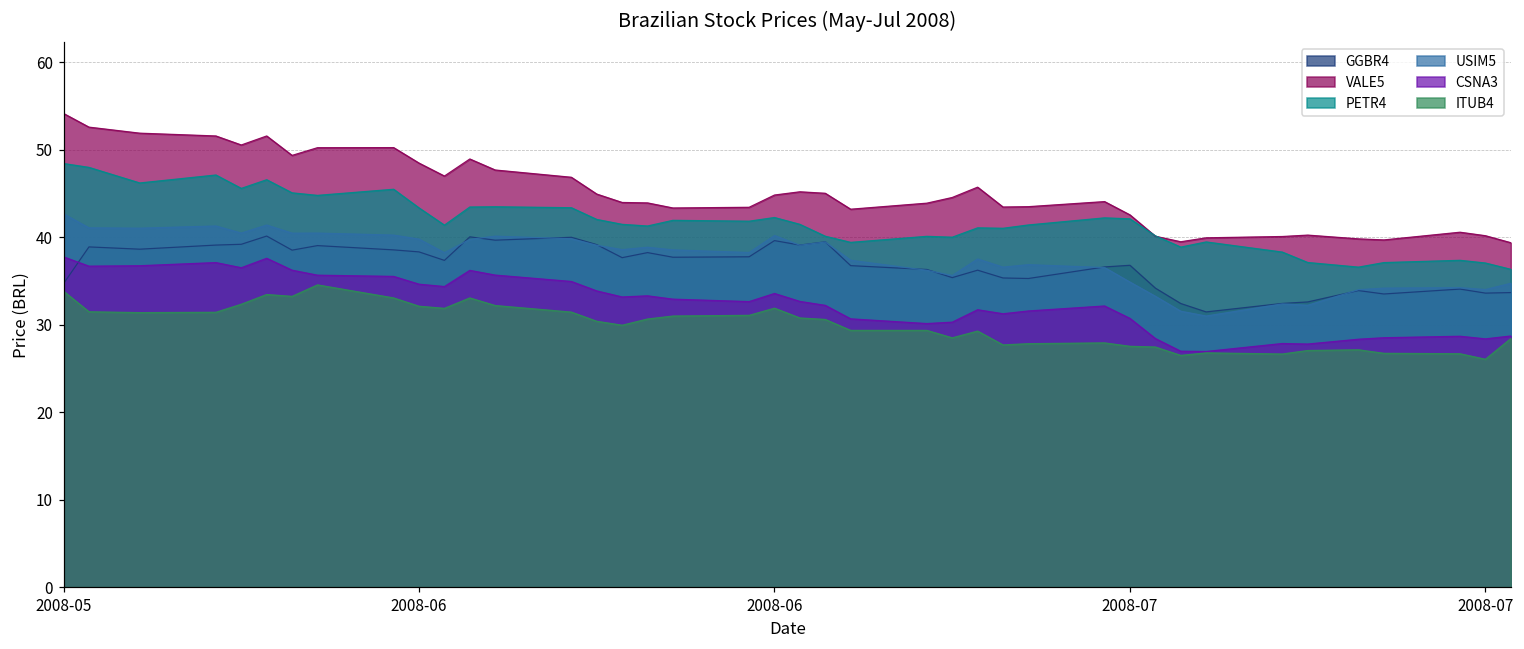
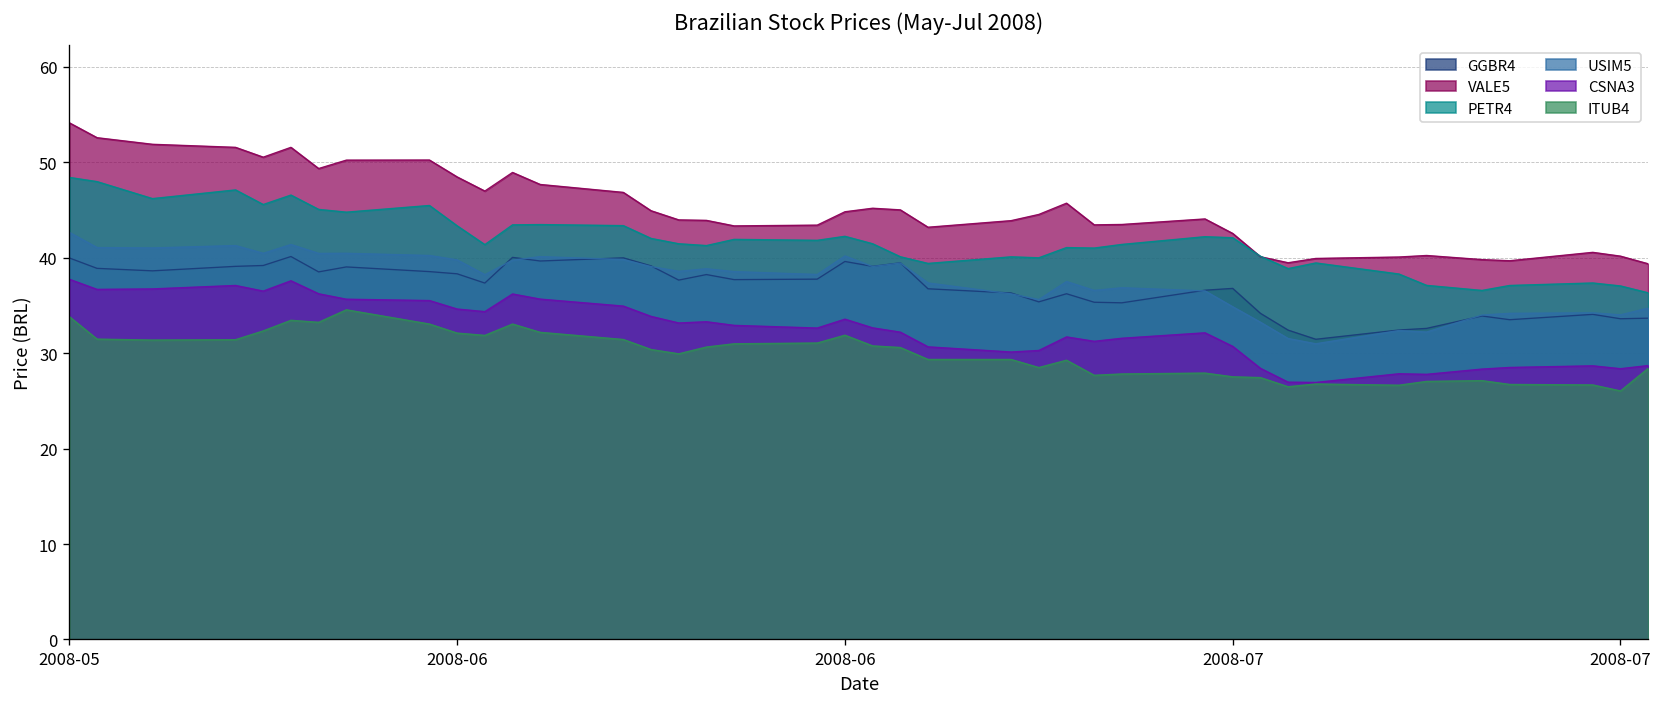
  {
    "GGBR4": {
-     "2008-05": 35
+     "2008-05": 40
    },
    "VALE5": {
      "2008-05": 54
    },
    "PETR4": {
      "2008-05": 48
    },
    "USIM5": {
      "2008-05": 43
    },
    "CSNA3": {
      "2008-05": 38
    },
    "ITUB4": {
      "2008-05": 34
    }
  }
